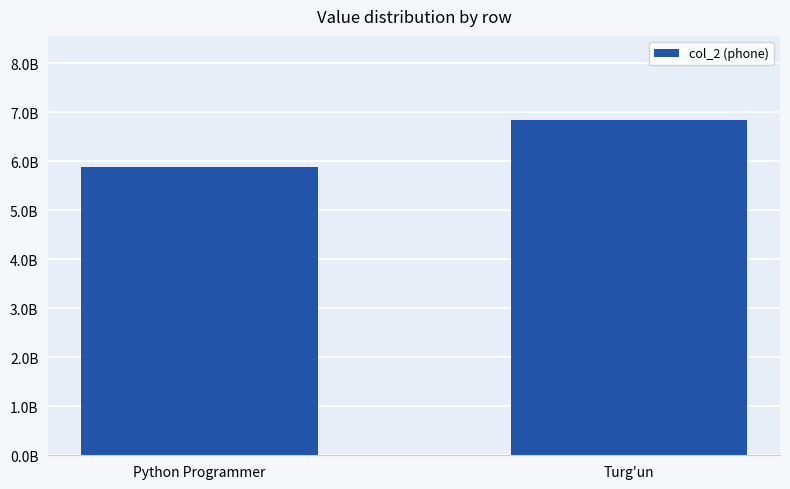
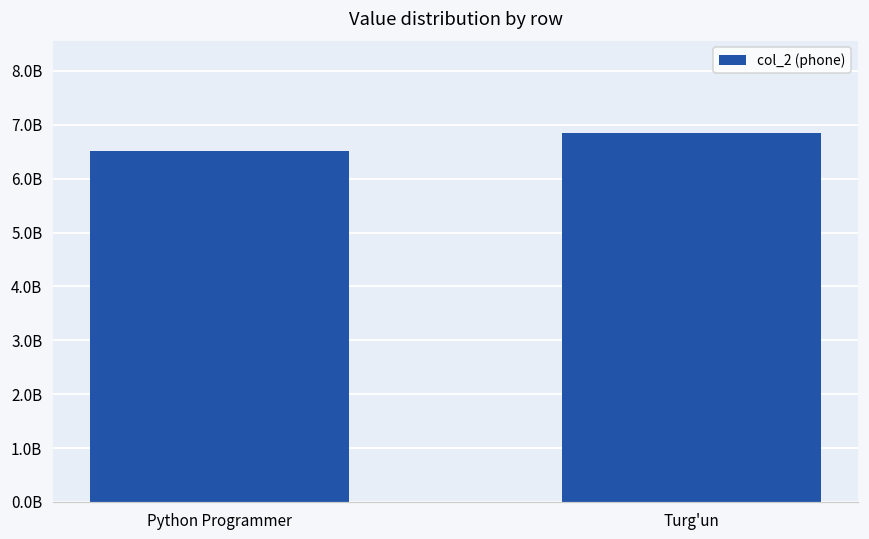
  {
-   "Python Programmer": 5900000000,
+   "Python Programmer": 6500000000,
    "Turg'un": 6800000000
  }
